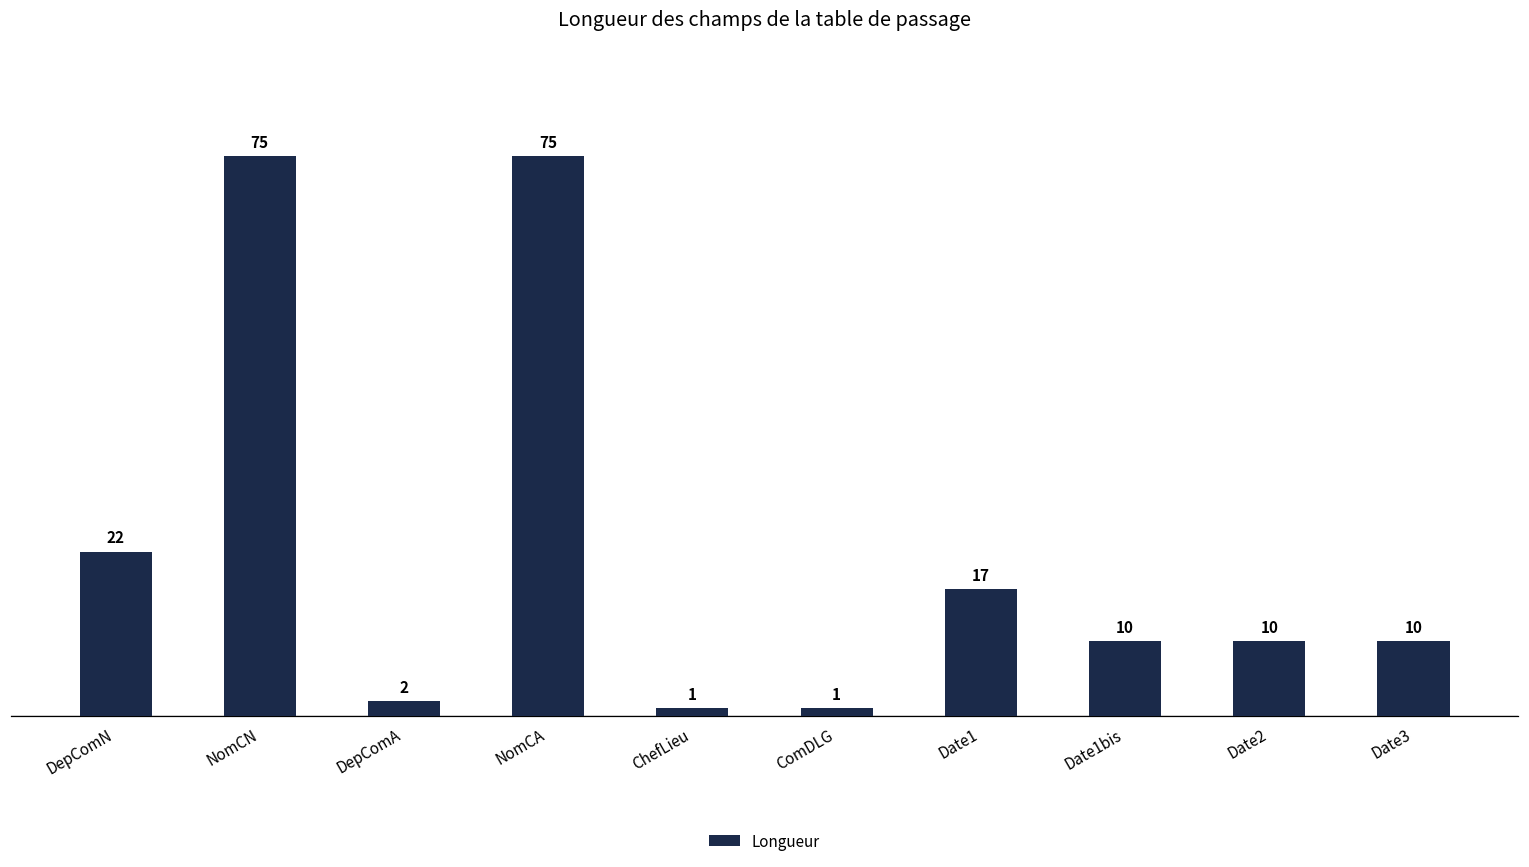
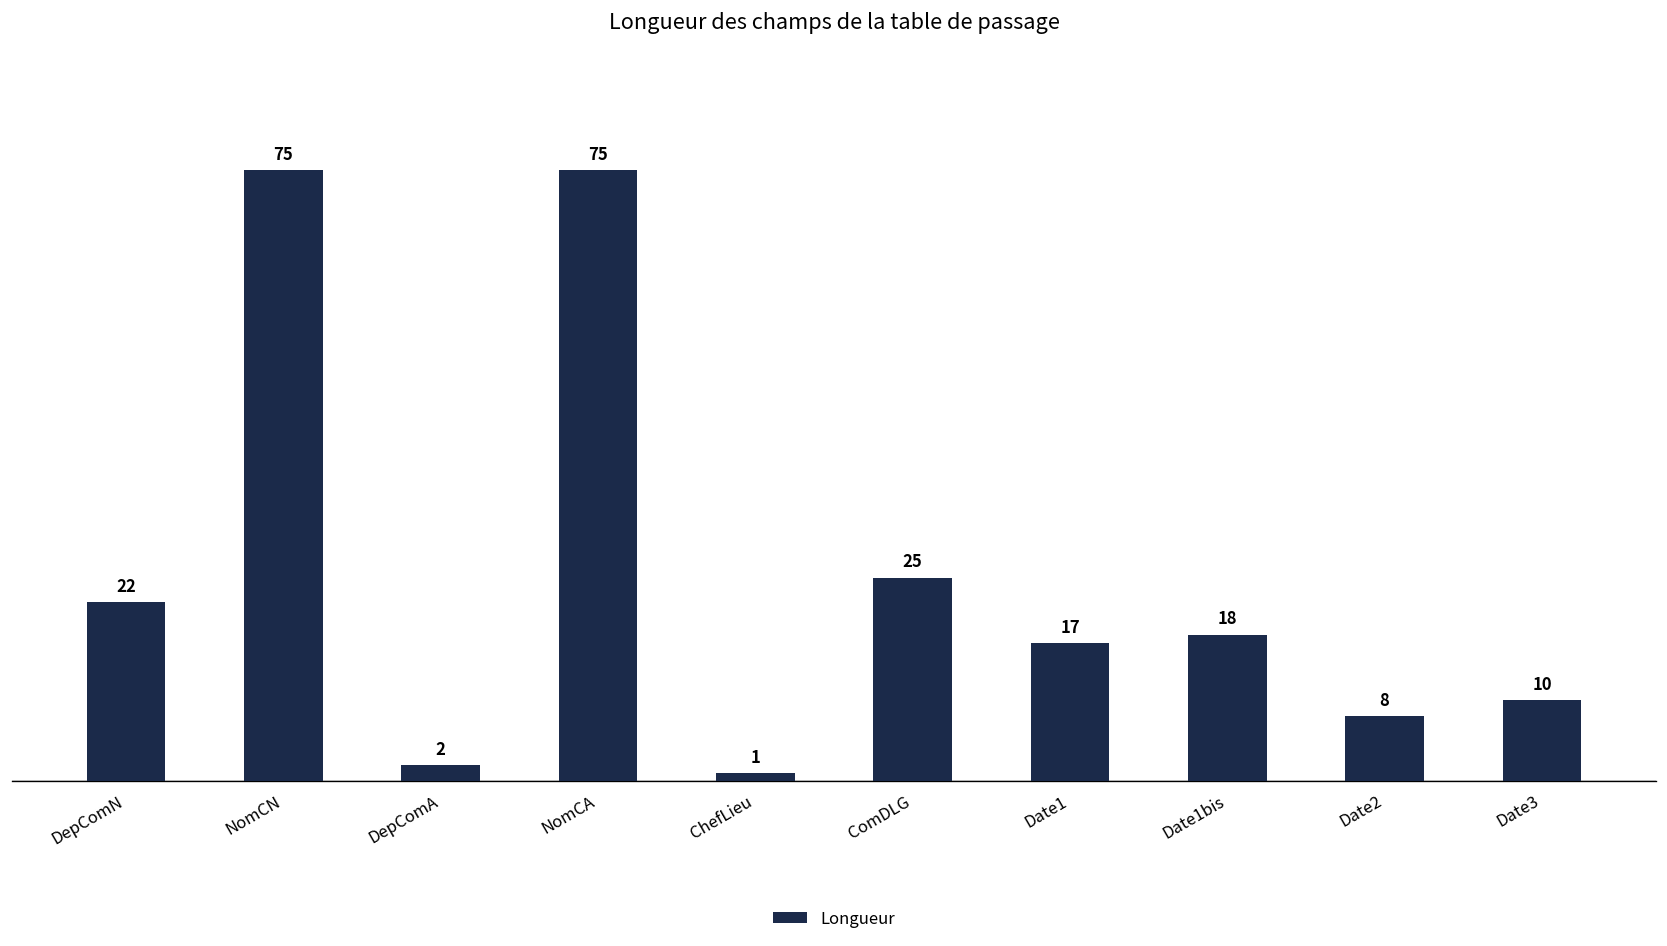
  {
    "DepComN": 22,
    "NomCN": 75,
    "DepComA": 2,
    "NomCA": 75,
    "ChefLieu": 1,
-   "ComDLG": 1,
+   "ComDLG": 25,
    "Date1": 17,
-   "Date1bis": 10,
-   "Date2": 10,
+   "Date1bis": 18,
+   "Date2": 8,
    "Date3": 10
  }
